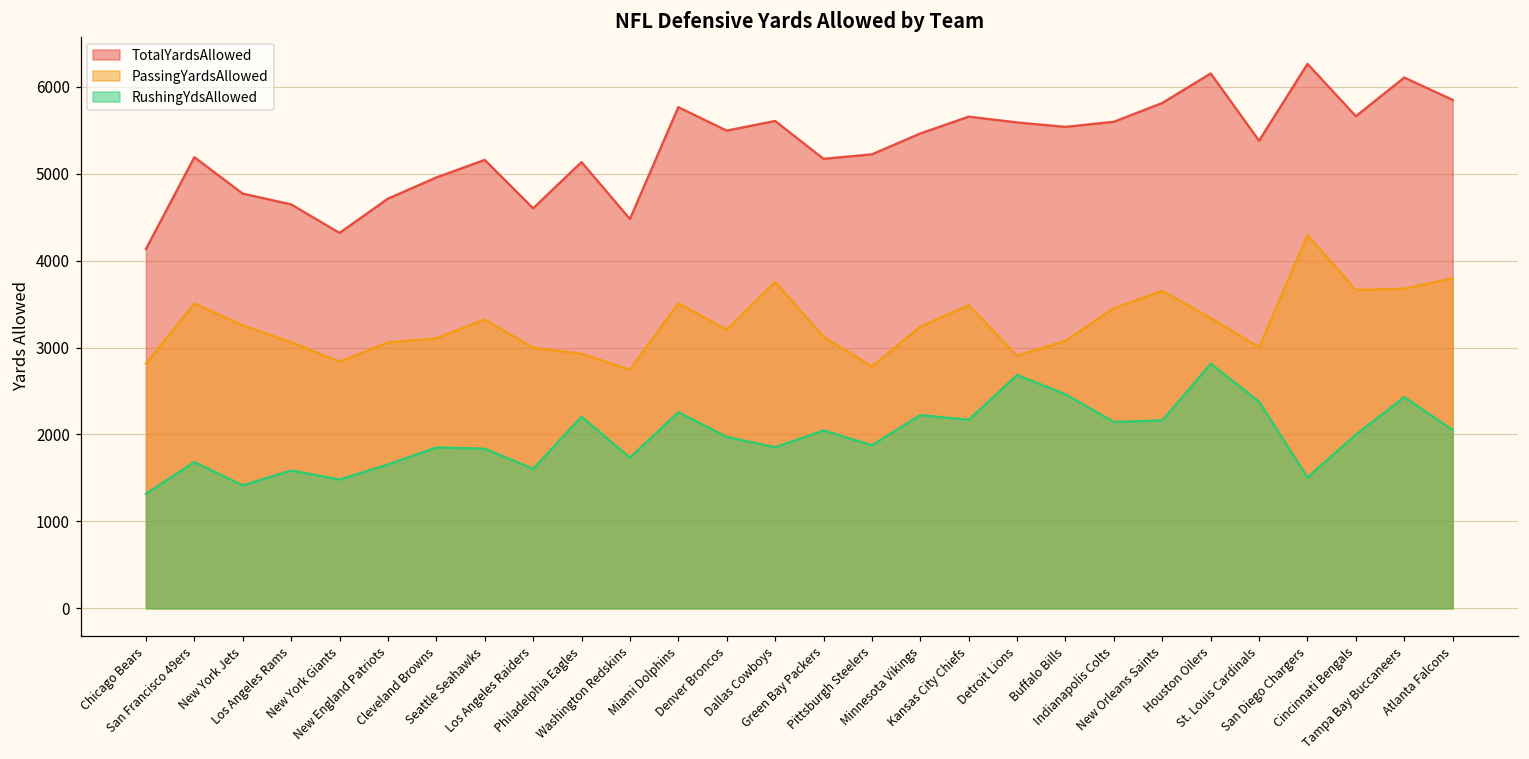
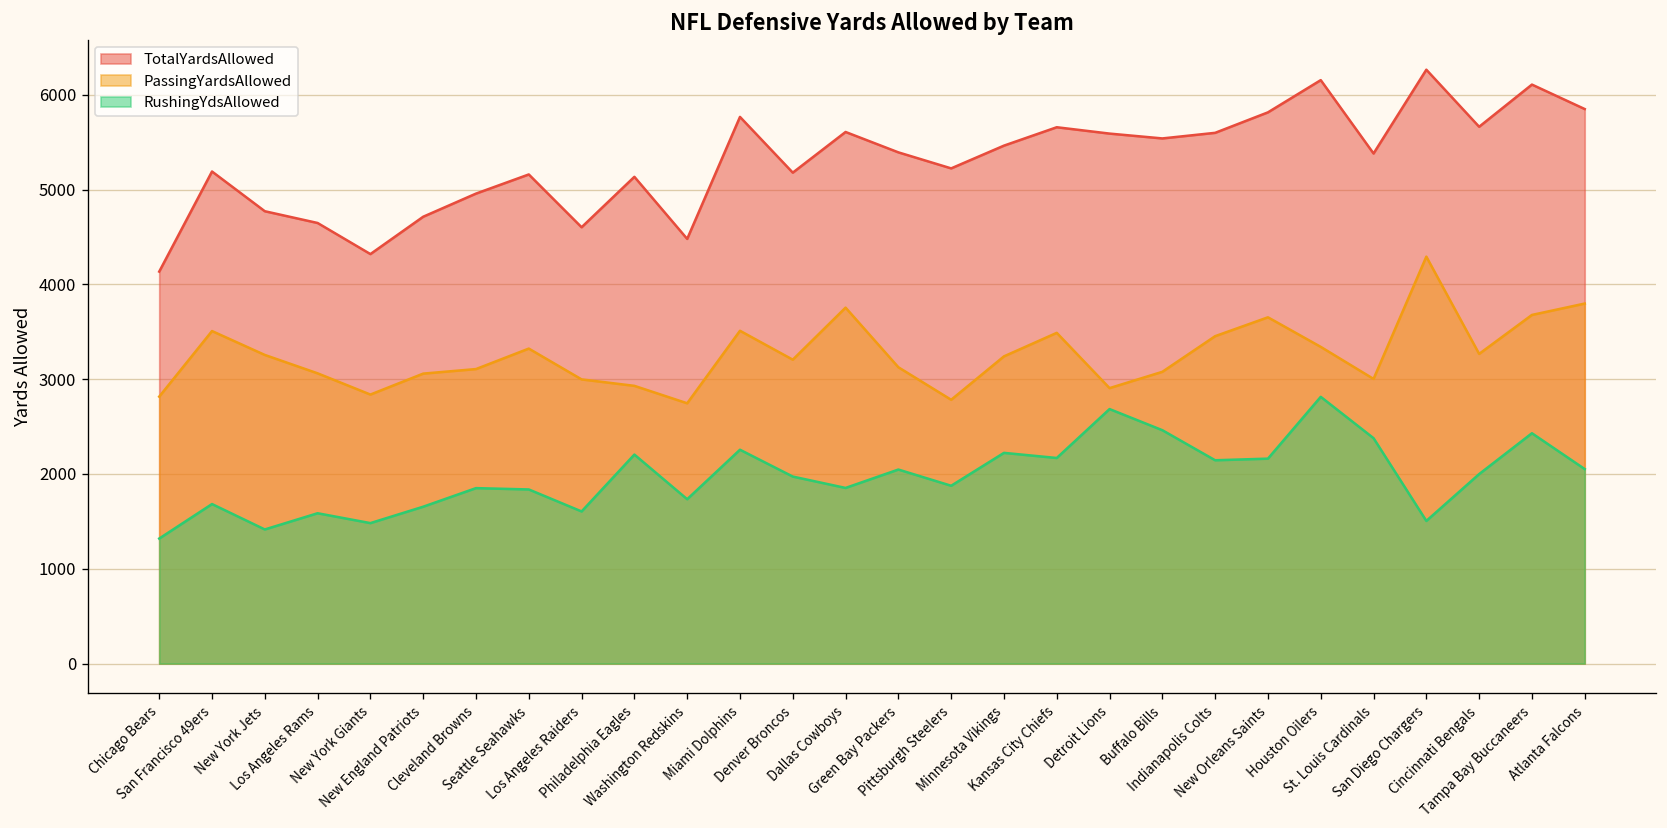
  {
    "TotalYardsAllowed": {
      "Chicago Bears": 4100,
      "San Francisco 49ers": 5200,
      "New York Jets": 4800,
      "Los Angeles Rams": 4600,
      "New York Giants": 4300,
      "New England Patriots": 4700,
      "Cleveland Browns": 5000,
      "Seattle Seahawks": 5200,
      "Los Angeles Raiders": 4600,
      "Philadelphia Eagles": 5100,
      "Washington Redskins": 4500,
      "Miami Dolphins": 5800,
-     "Denver Broncos": 5500,
+     "Denver Broncos": 5200,
      "Dallas Cowboys": 5600,
-     "Green Bay Packers": 5200,
+     "Green Bay Packers": 5400,
      "Pittsburgh Steelers": 5200,
      "Minnesota Vikings": 5500,
      "Kansas City Chiefs": 5700,
      "Detroit Lions": 5600,
      "Buffalo Bills": 5500,
      "Indianapolis Colts": 5600,
      "New Orleans Saints": 5800,
      "Houston Oilers": 6200,
      "St. Louis Cardinals": 5400,
      "San Diego Chargers": 6300,
      "Cincinnati Bengals": 5700,
      "Tampa Bay Buccaneers": 6100,
      "Atlanta Falcons": 5900
    },
    "PassingYardsAllowed": {
      "Chicago Bears": 2800,
      "San Francisco 49ers": 3500,
      "New York Jets": 3300,
      "Los Angeles Rams": 3100,
      "New York Giants": 2800,
      "New England Patriots": 3100,
      "Cleveland Browns": 3100,
      "Seattle Seahawks": 3300,
      "Los Angeles Raiders": 3000,
      "Philadelphia Eagles": 2900,
      "Washington Redskins": 2700,
      "Miami Dolphins": 3500,
      "Denver Broncos": 3200,
      "Dallas Cowboys": 3800,
      "Green Bay Packers": 3100,
      "Pittsburgh Steelers": 2800,
      "Minnesota Vikings": 3200,
      "Kansas City Chiefs": 3500,
      "Detroit Lions": 2900,
      "Buffalo Bills": 3100,
      "Indianapolis Colts": 3500,
      "New Orleans Saints": 3700,
      "Houston Oilers": 3300,
      "St. Louis Cardinals": 3000,
      "San Diego Chargers": 4300,
-     "Cincinnati Bengals": 3700,
+     "Cincinnati Bengals": 3300,
      "Tampa Bay Buccaneers": 3700,
      "Atlanta Falcons": 3800
    },
    "RushingYdsAllowed": {
      "Chicago Bears": 1300,
      "San Francisco 49ers": 1700,
      "New York Jets": 1400,
      "Los Angeles Rams": 1600,
      "New York Giants": 1500,
      "New England Patriots": 1700,
      "Cleveland Browns": 1900,
      "Seattle Seahawks": 1800,
      "Los Angeles Raiders": 1600,
      "Philadelphia Eagles": 2200,
      "Washington Redskins": 1700,
      "Miami Dolphins": 2300,
      "Denver Broncos": 2000,
      "Dallas Cowboys": 1900,
      "Green Bay Packers": 2000,
      "Pittsburgh Steelers": 1900,
      "Minnesota Vikings": 2200,
      "Kansas City Chiefs": 2200,
      "Detroit Lions": 2700,
      "Buffalo Bills": 2500,
      "Indianapolis Colts": 2100,
      "New Orleans Saints": 2200,
      "Houston Oilers": 2800,
      "St. Louis Cardinals": 2400,
      "San Diego Chargers": 1500,
      "Cincinnati Bengals": 2000,
      "Tampa Bay Buccaneers": 2400,
      "Atlanta Falcons": 2100
    }
  }
